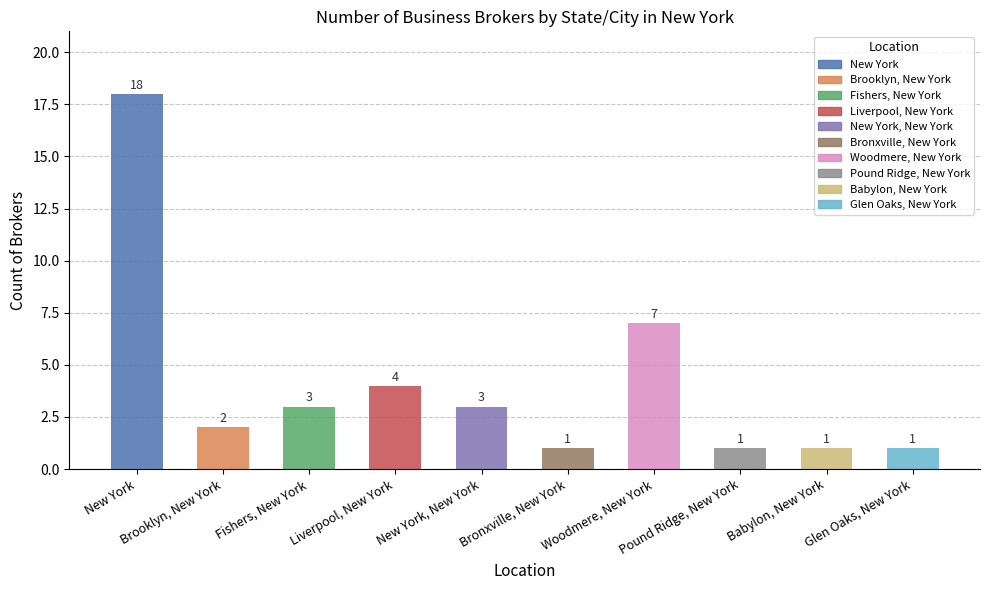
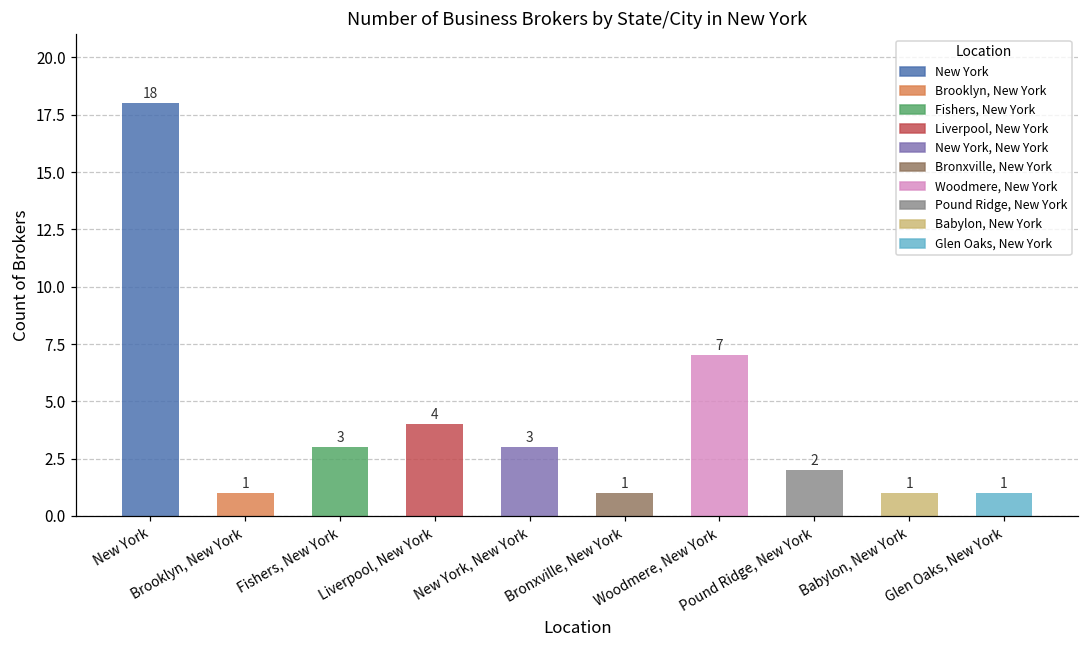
  {
    "New York": 18,
-   "Brooklyn, New York": 2,
+   "Brooklyn, New York": 1,
    "Fishers, New York": 3,
    "Liverpool, New York": 4,
    "New York, New York": 3,
    "Bronxville, New York": 1,
    "Woodmere, New York": 7,
-   "Pound Ridge, New York": 1,
+   "Pound Ridge, New York": 2,
    "Babylon, New York": 1,
    "Glen Oaks, New York": 1
  }
